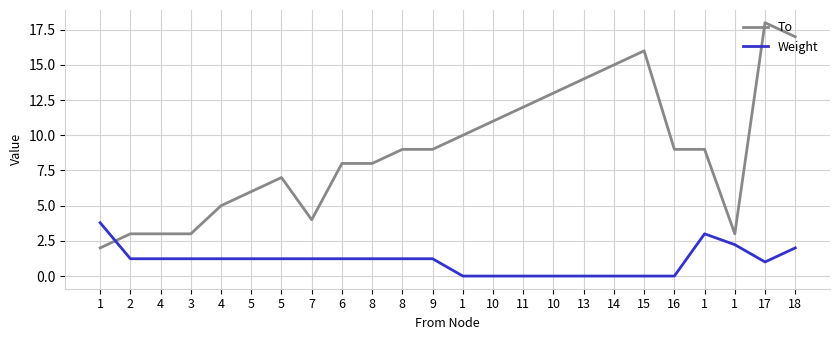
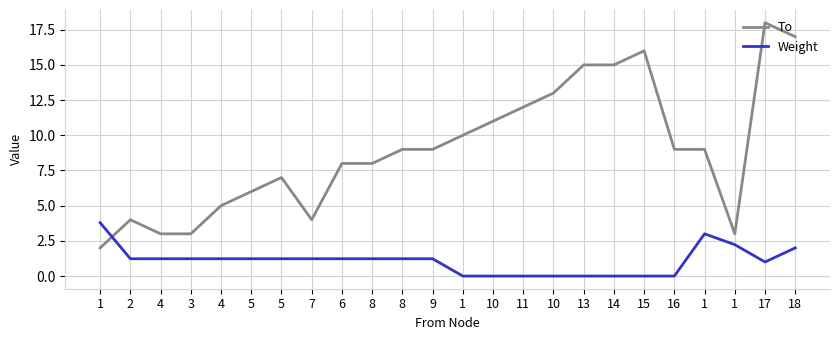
  {
    "To": {
-     "2": 3,
+     "2": 4,
      "3": 3,
      "7": 4,
      "6": 8,
      "9": 9,
      "11": 12,
-     "13": 14,
+     "13": 15,
      "14": 15,
      "15": 16,
      "16": 9,
      "17": 18,
      "18": 17
    },
    "Weight": {
      "2": 1.2,
      "3": 1.2,
      "7": 1.2,
      "6": 1.2,
      "9": 1.2,
      "11": 0,
      "13": 0,
      "14": 0,
      "15": 0,
      "16": 0,
      "17": 1,
      "18": 2
    }
  }
